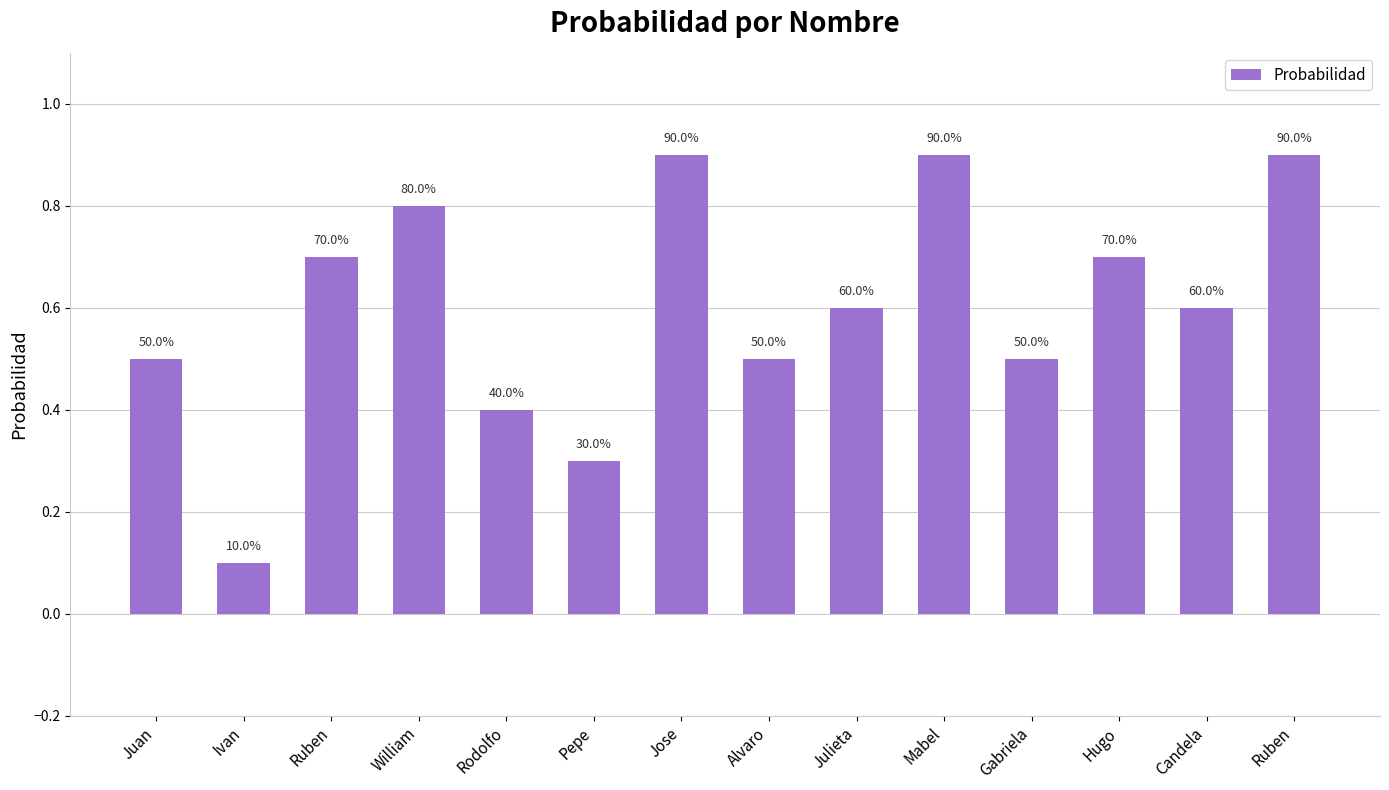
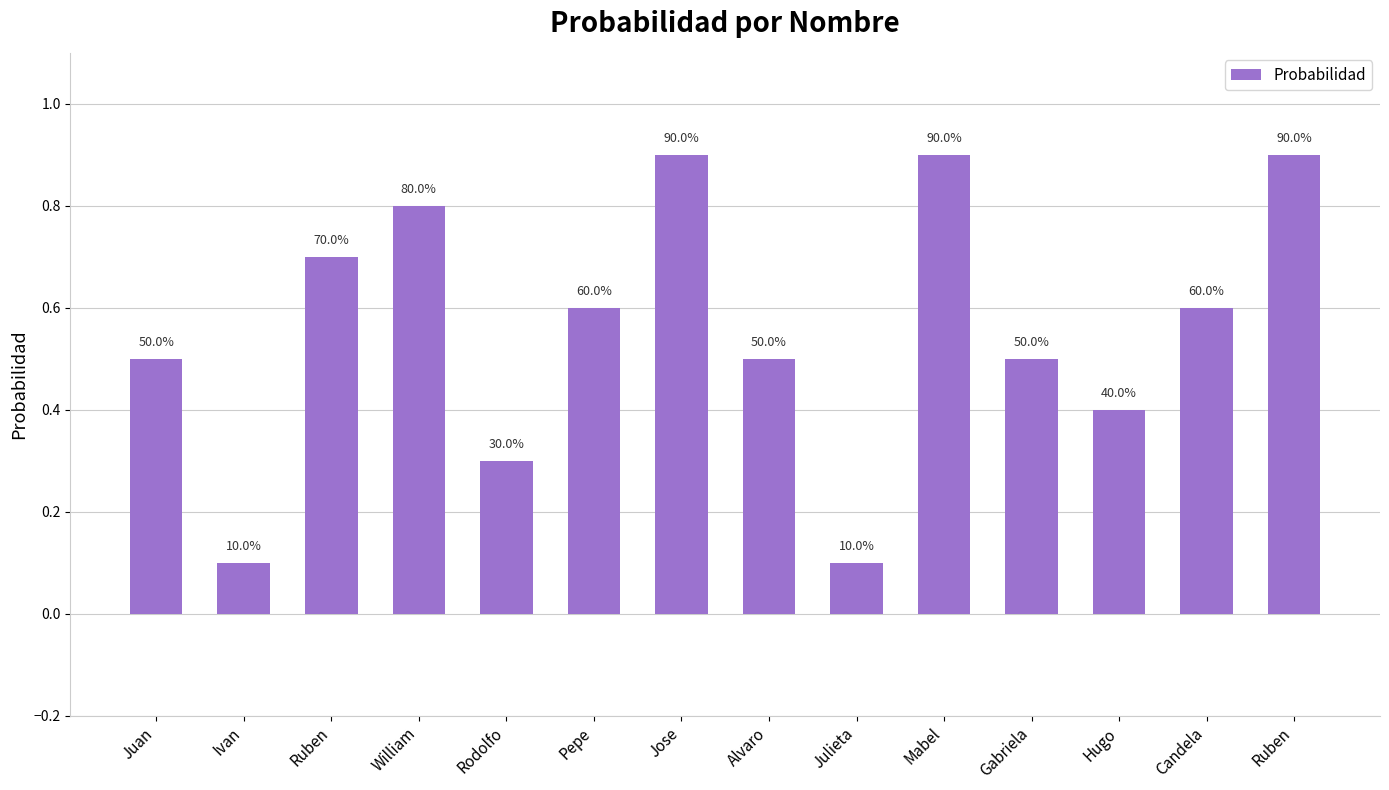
  {
    "Juan": "50.0%",
    "Ivan": "10.0%",
    "William": "80.0%",
-   "Rodolfo": "40.0%",
-   "Pepe": "30.0%",
+   "Rodolfo": "30.0%",
+   "Pepe": "60.0%",
    "Jose": "90.0%",
    "Alvaro": "50.0%",
-   "Julieta": "60.0%",
+   "Julieta": "10.0%",
    "Mabel": "90.0%",
    "Gabriela": "50.0%",
-   "Hugo": "70.0%",
+   "Hugo": "40.0%",
    "Candela": "60.0%"
  }
